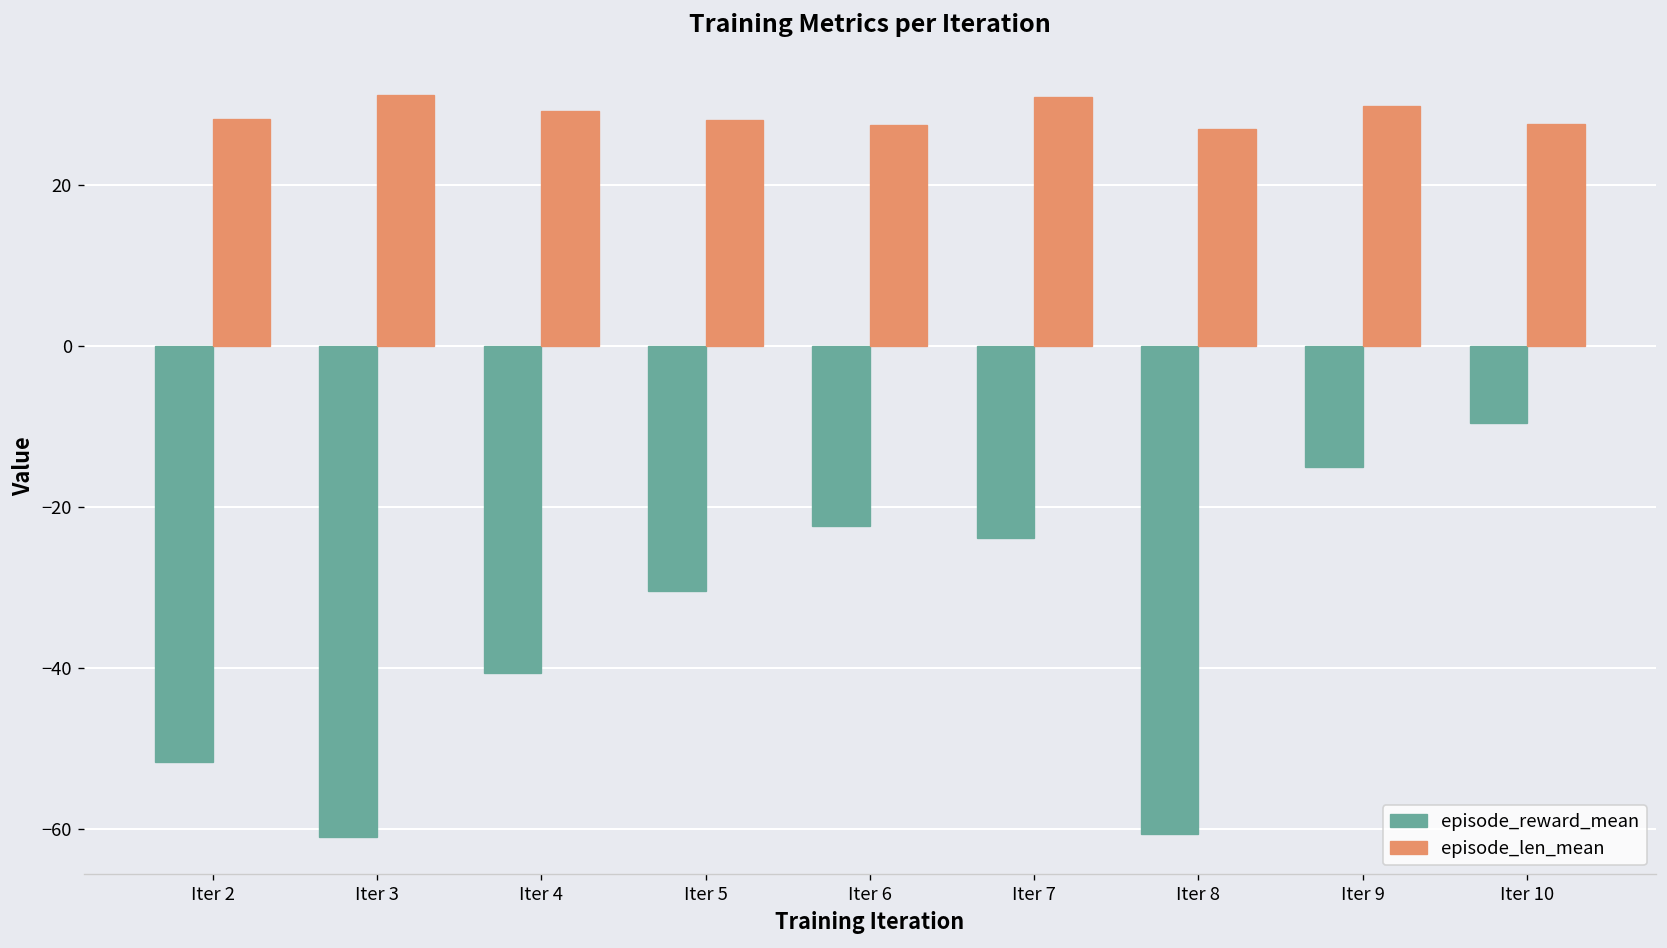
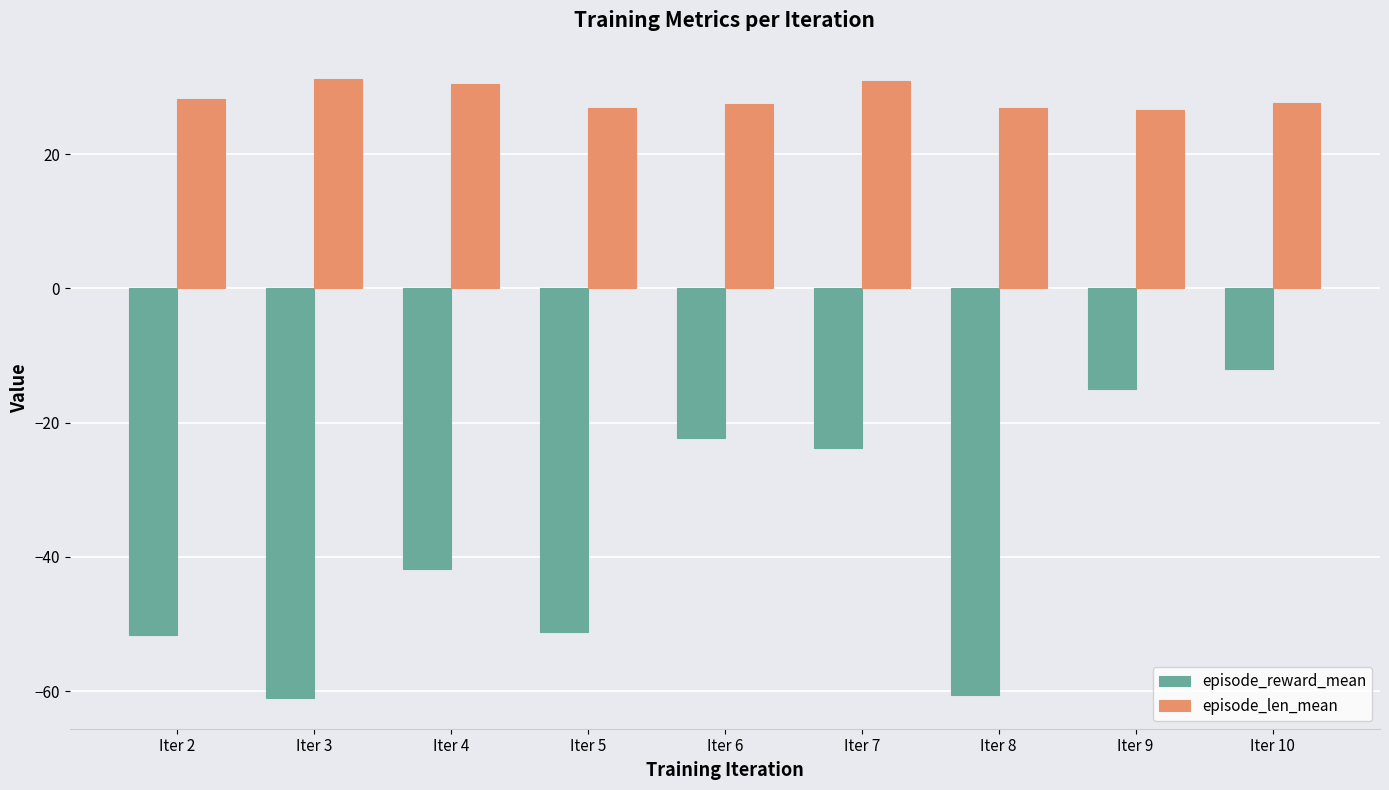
  {
    "episode_reward_mean": {
      "Iter 2": -52,
      "Iter 3": -61,
-     "Iter 4": -41,
-     "Iter 5": -30,
+     "Iter 4": -42,
+     "Iter 5": -51,
      "Iter 6": -22,
      "Iter 7": -24,
      "Iter 8": -61,
      "Iter 9": -15,
-     "Iter 10": -9
+     "Iter 10": -12
    },
    "episode_len_mean": {
      "Iter 2": 28,
      "Iter 3": 31,
-     "Iter 4": 29,
-     "Iter 5": 28,
+     "Iter 4": 30,
+     "Iter 5": 27,
      "Iter 6": 28,
      "Iter 7": 31,
      "Iter 8": 27,
-     "Iter 9": 30,
+     "Iter 9": 27,
      "Iter 10": 28
    }
  }
